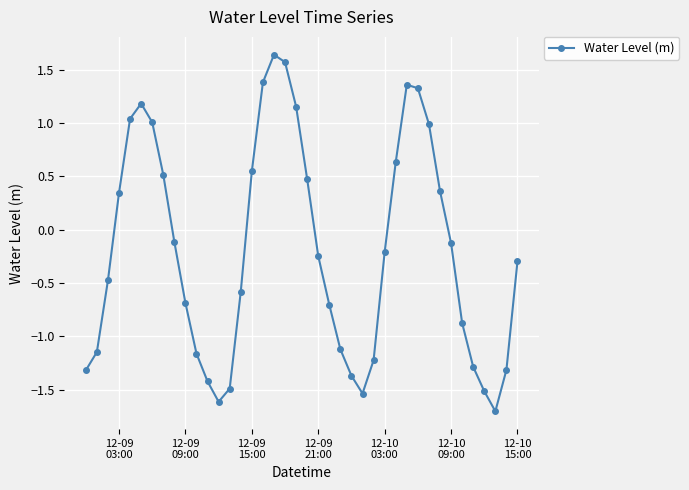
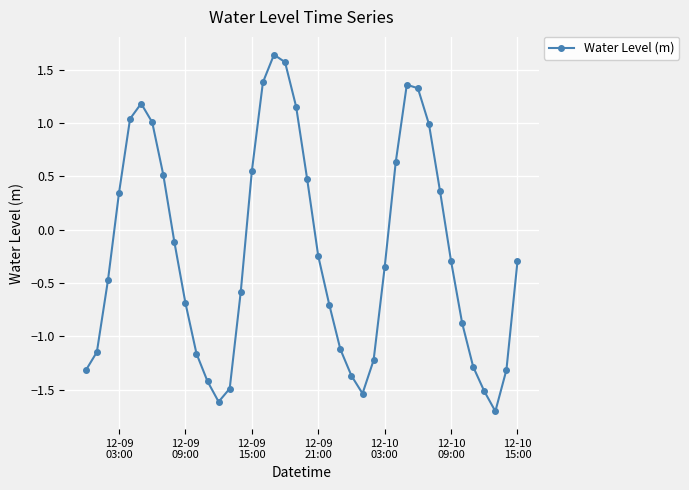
  {
    "12-09 03:00": 0.34,
    "12-09 09:00": -0.69,
    "12-09 15:00": 0.55,
    "12-09 21:00": -0.25,
-   "12-10 03:00": -0.21,
-   "12-10 09:00": -0.13,
+   "12-10 03:00": -0.35,
+   "12-10 09:00": -0.30,
    "12-10 15:00": -0.30
  }
